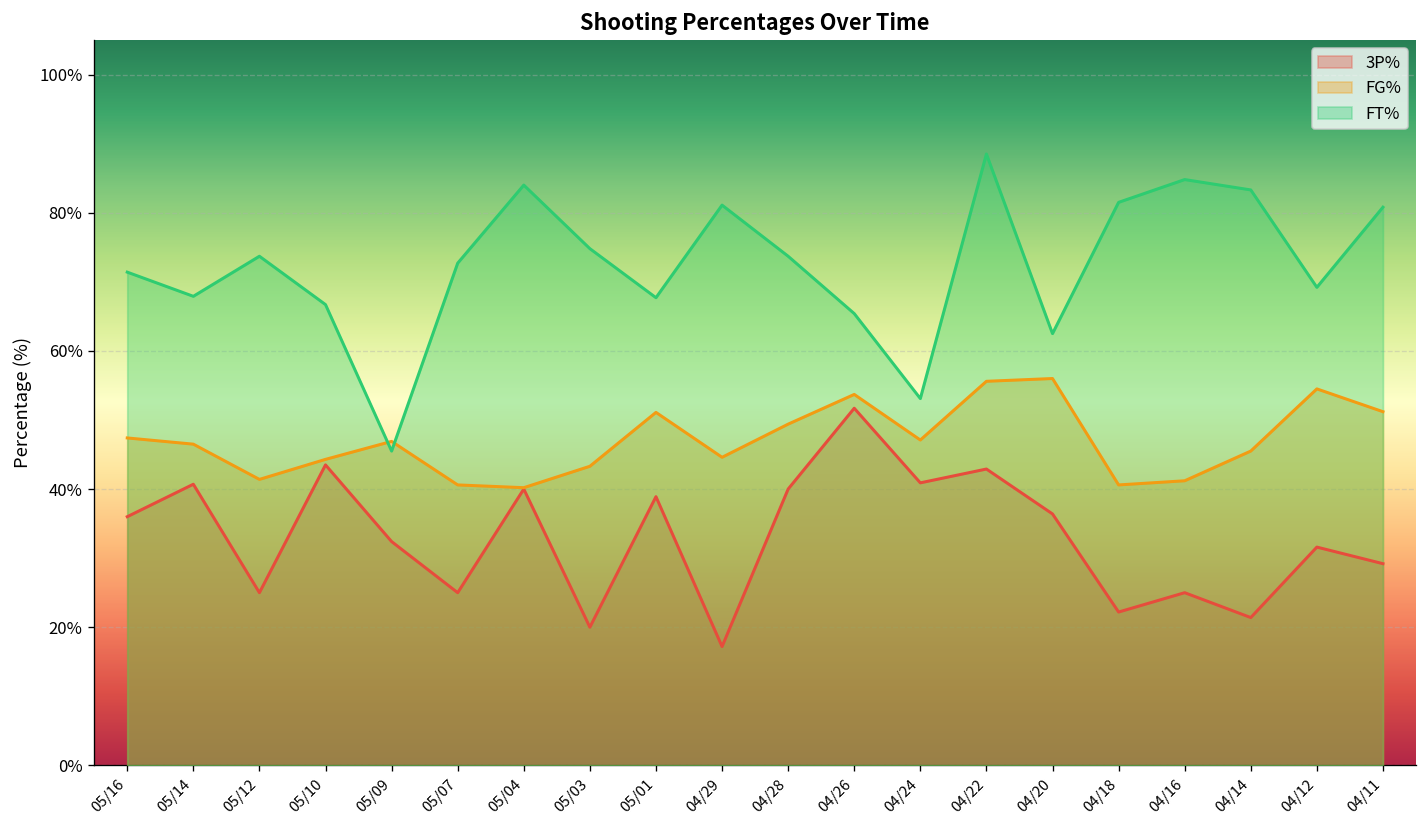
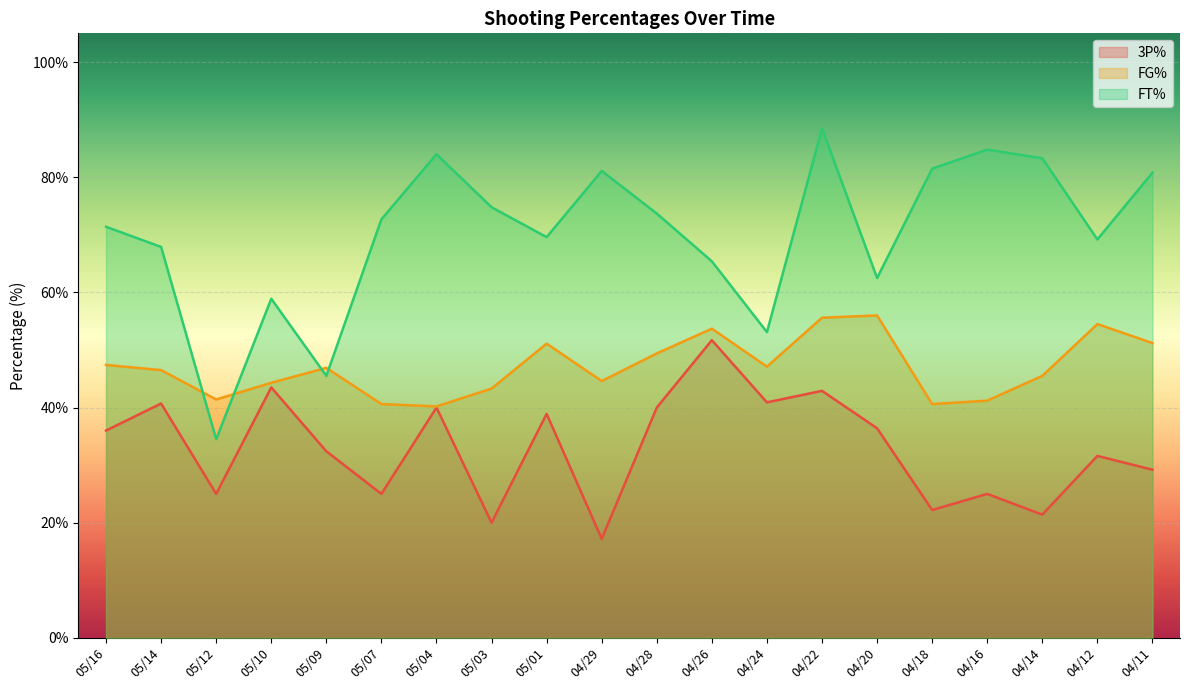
  {
    "FT%": {
      "05/16": "71%",
      "05/14": "68%",
-     "05/12": "74%",
-     "05/10": "67%",
+     "05/12": "35%",
+     "05/10": "59%",
      "05/09": "46%",
      "05/07": "73%",
      "05/04": "84%",
      "05/03": "75%",
-     "05/01": "68%",
+     "05/01": "70%",
      "04/29": "81%",
      "04/28": "74%",
      "04/26": "65%",
      "04/24": "53%",
      "04/22": "89%",
      "04/20": "63%",
      "04/18": "82%",
      "04/16": "85%",
      "04/14": "83%",
      "04/12": "69%",
      "04/11": "81%"
    }
  }
